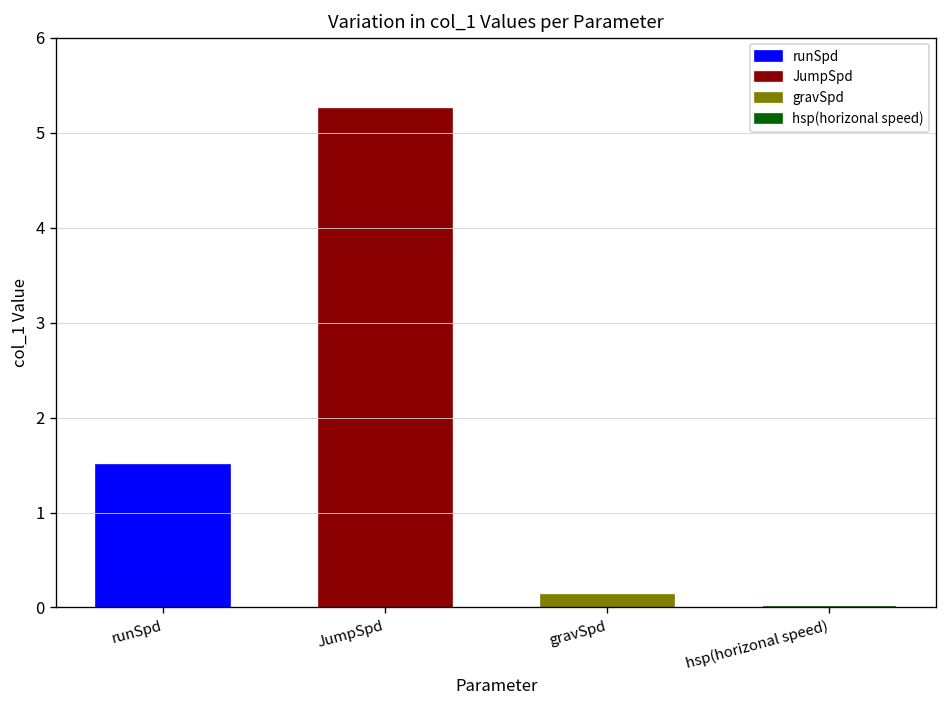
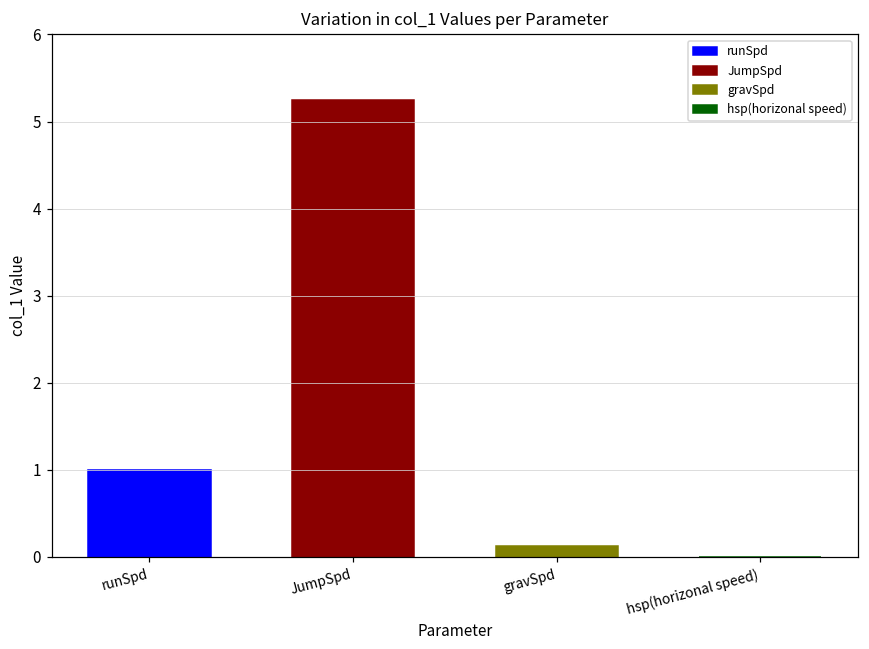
  {
-   "runSpd": 1.5,
+   "runSpd": 1.0,
    "JumpSpd": 5.3,
    "gravSpd": 0.1,
    "hsp(horizonal speed)": 0.0
  }
